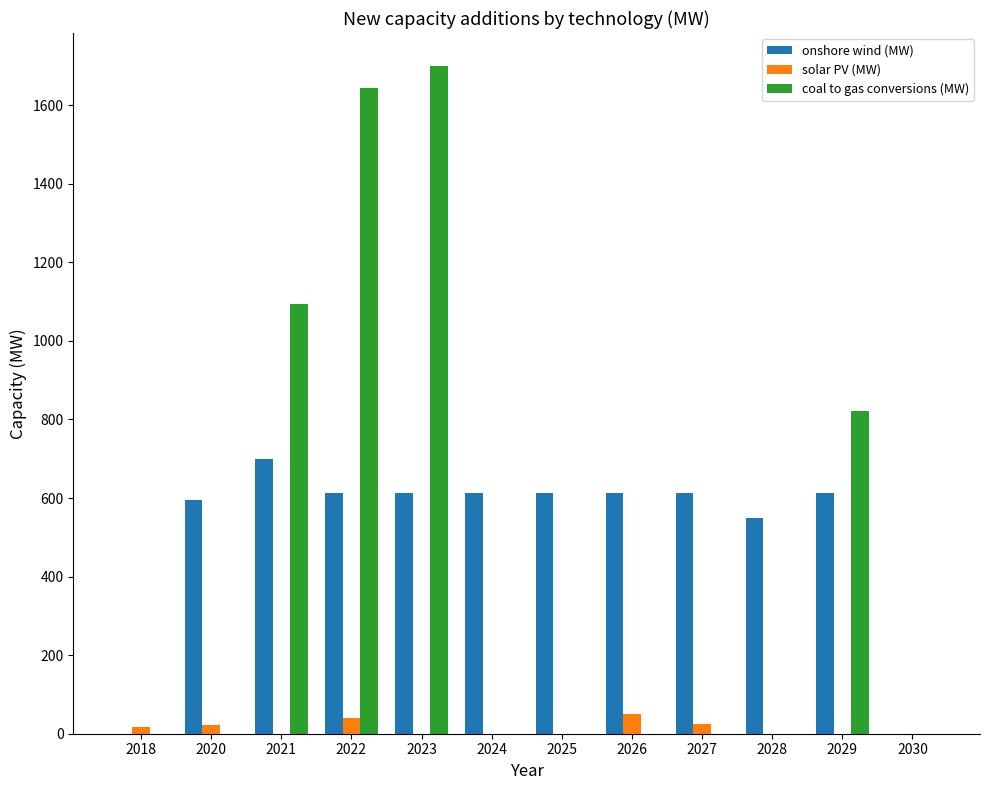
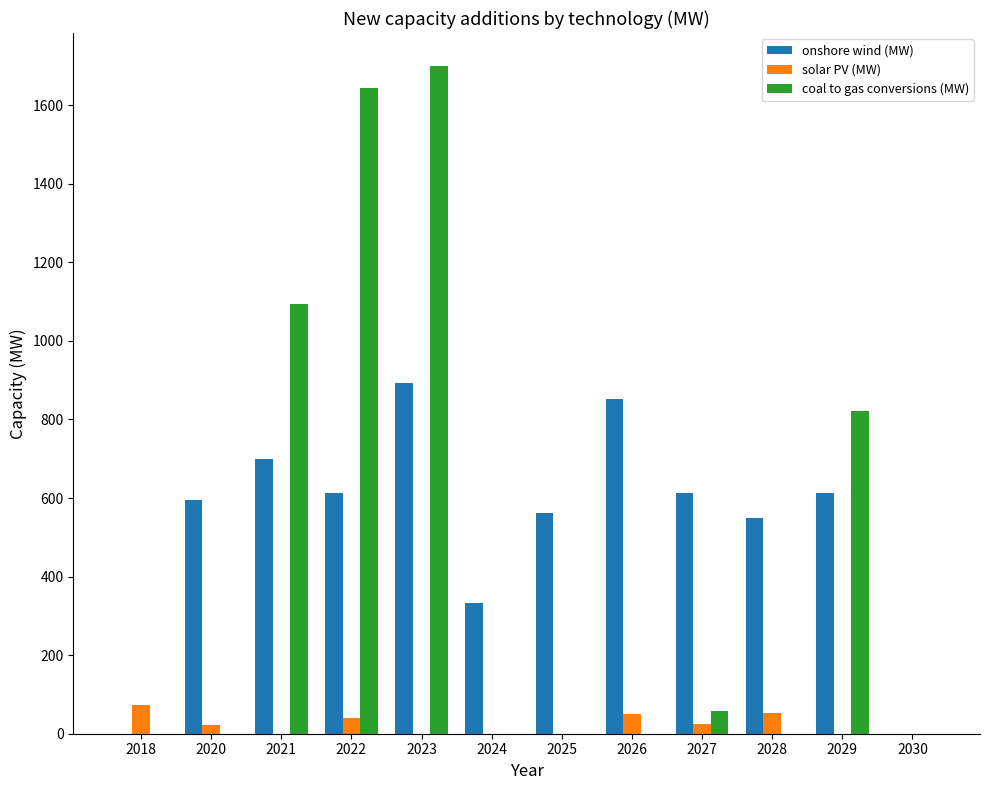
  {
    "onshore wind (MW)": {
      "2018": 0,
      "2020": 600,
      "2021": 700,
      "2022": 610,
-     "2023": 610,
-     "2024": 610,
-     "2025": 610,
-     "2026": 610,
+     "2023": 890,
+     "2024": 330,
+     "2025": 560,
+     "2026": 850,
      "2027": 610,
      "2028": 550,
      "2029": 610,
      "2030": 0
    },
    "solar PV (MW)": {
-     "2018": 20,
+     "2018": 70,
      "2020": 20,
      "2021": 0,
      "2022": 40,
      "2023": 0,
      "2024": 0,
      "2025": 0,
      "2026": 50,
      "2027": 30,
-     "2028": 0,
+     "2028": 50,
      "2029": 0,
      "2030": 0
    },
    "coal to gas conversions (MW)": {
      "2018": 0,
      "2020": 0,
      "2021": 1090,
      "2022": 1640,
      "2023": 1700,
      "2024": 0,
      "2025": 0,
      "2026": 0,
-     "2027": 0,
+     "2027": 60,
      "2028": 0,
      "2029": 820,
      "2030": 0
    }
  }
